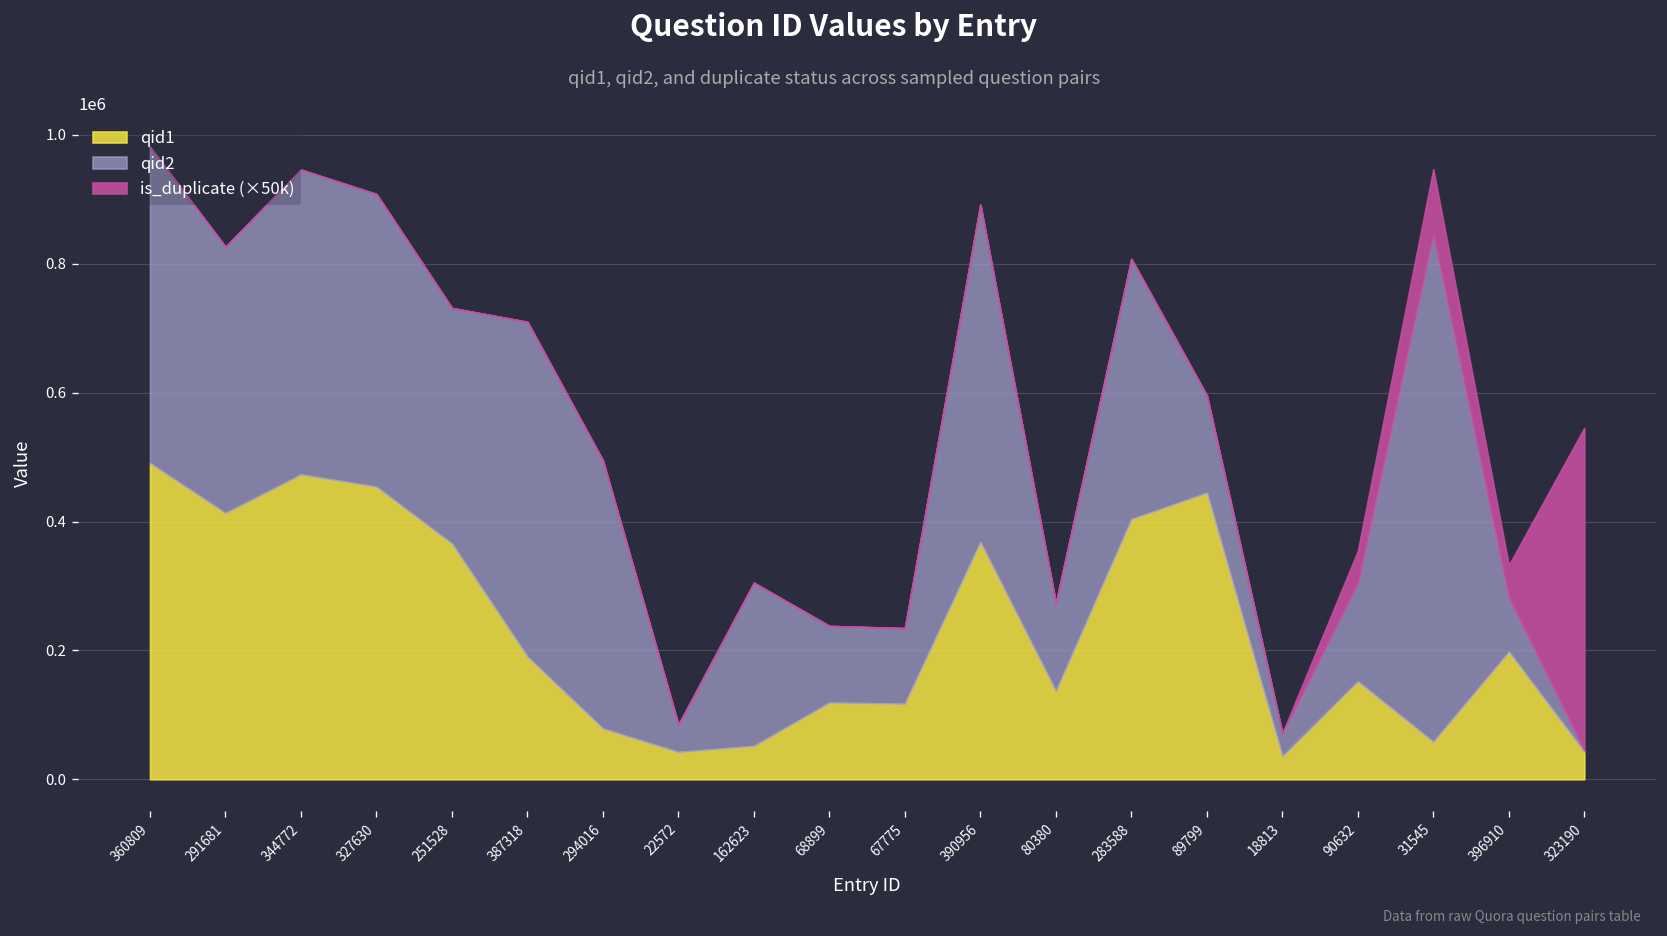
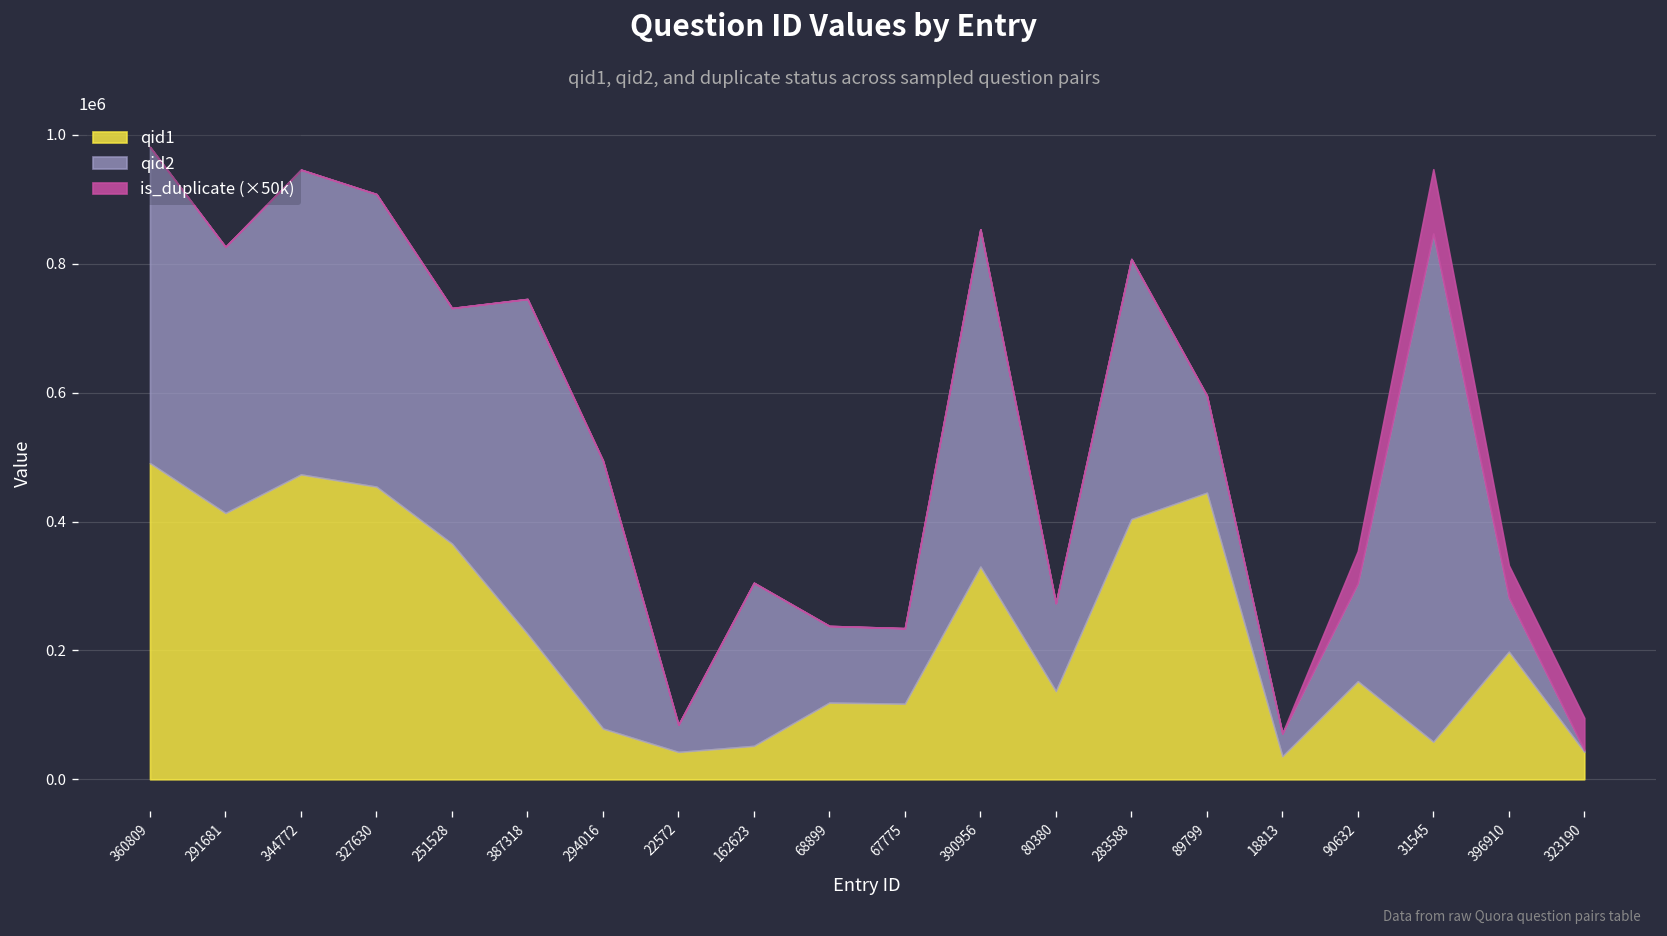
  {
    "qid1": {
      "360809": 490000,
      "291681": 410000,
      "344772": 470000,
      "327630": 450000,
      "251528": 370000,
-     "387318": 190000,
+     "387318": 230000,
      "294016": 80000,
      "22572": 40000,
      "162623": 50000,
      "68899": 120000,
      "67775": 120000,
-     "390956": 370000,
+     "390956": 330000,
      "80380": 140000,
      "283588": 400000,
      "89799": 440000,
      "18813": 40000,
      "90632": 150000,
      "31545": 60000,
      "396910": 200000
    },
    "qid2": {
      "90632": 150000,
      "31545": 790000,
      "396910": 80000
    },
    "is_duplicate (×50k)": {
      "90632": 50000,
      "31545": 100000,
      "396910": 50000,
-     "323190": 500000
+     "323190": 50000
    }
  }
